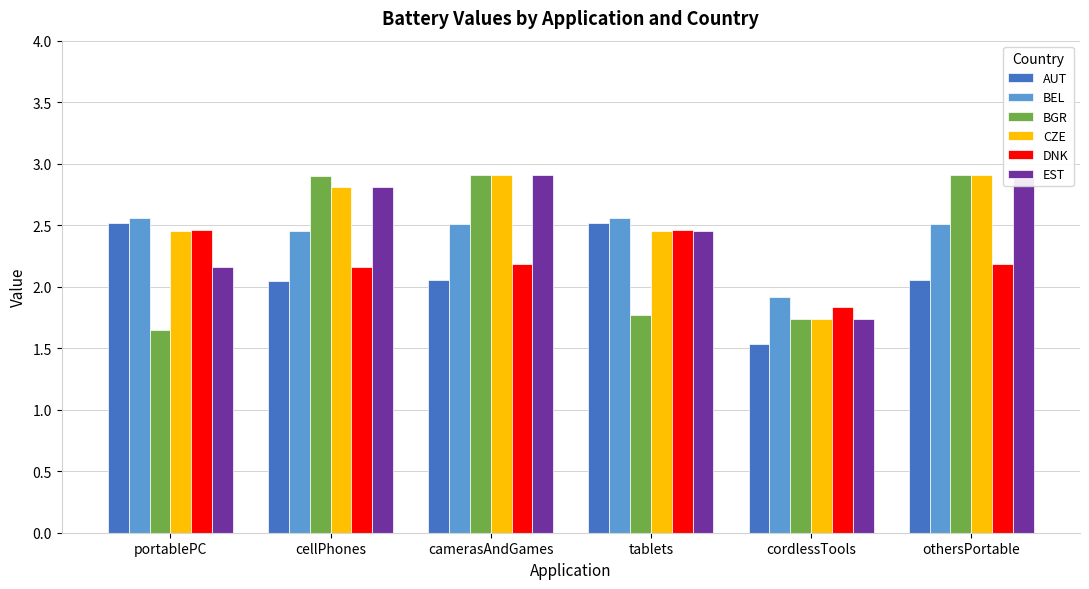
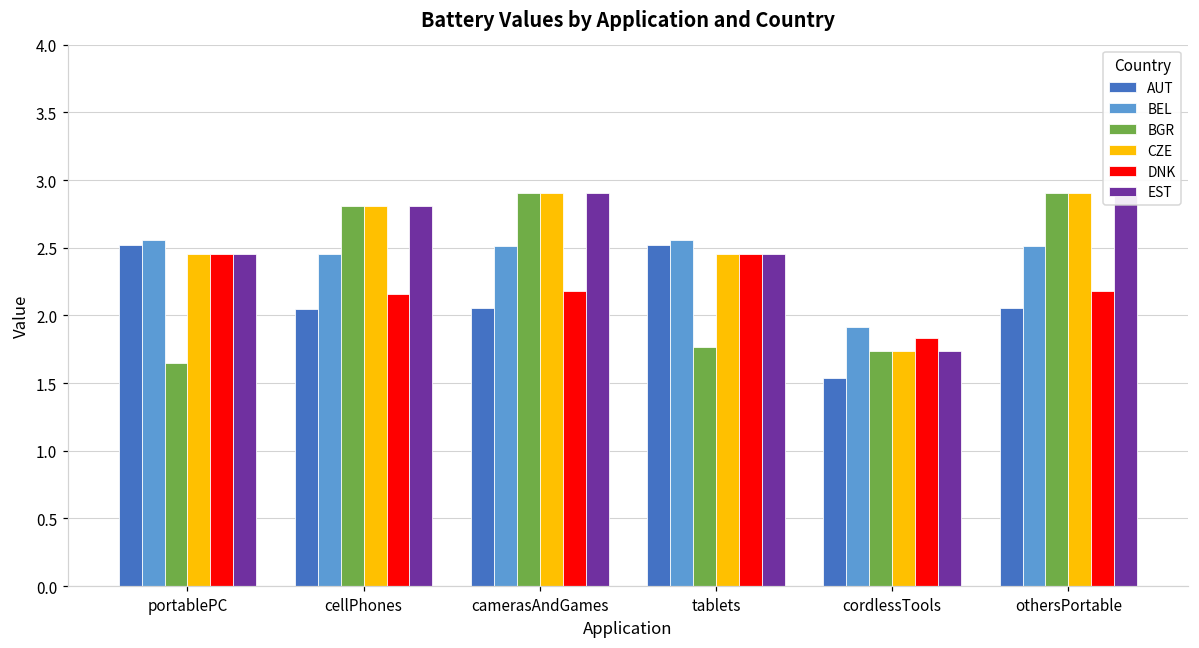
  {
    "BGR": {
      "portablePC": 1.65,
-     "cellPhones": 2.90,
+     "cellPhones": 2.81,
      "camerasAndGames": 2.91,
      "tablets": 1.77,
      "cordlessTools": 1.74,
      "othersPortable": 2.91
    },
    "CZE": {
      "portablePC": 2.45,
      "cellPhones": 2.81,
      "camerasAndGames": 2.91,
      "tablets": 2.45,
      "cordlessTools": 1.74,
      "othersPortable": 2.91
    },
    "DNK": {
      "portablePC": 2.46,
      "cellPhones": 2.16,
      "camerasAndGames": 2.18,
      "tablets": 2.46,
      "cordlessTools": 1.83,
      "othersPortable": 2.18
    },
    "EST": {
-     "portablePC": 2.16,
+     "portablePC": 2.45,
      "cellPhones": 2.81,
      "camerasAndGames": 2.91,
      "tablets": 2.45,
      "cordlessTools": 1.74
    }
  }
